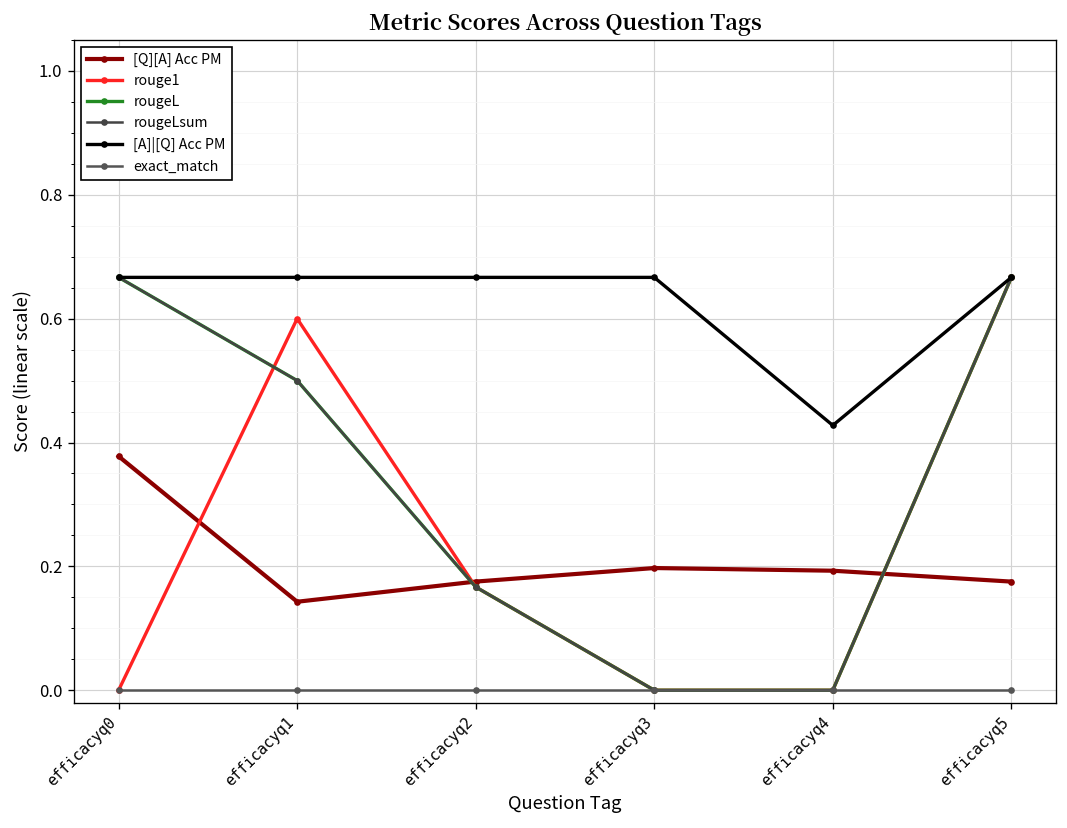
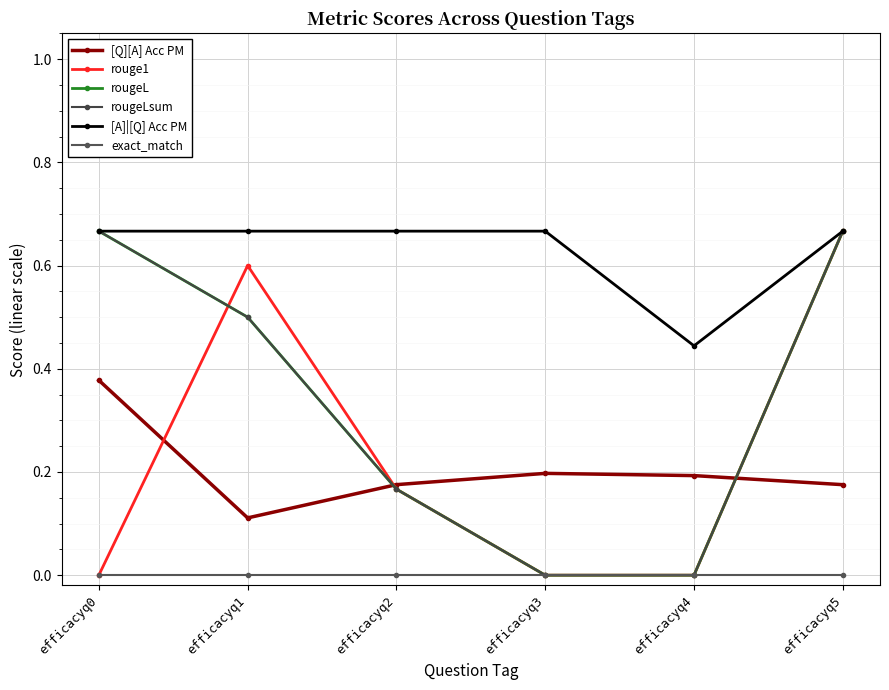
  {
    "[Q][A] Acc PM": {
      "efficacyq0": 0.38,
-     "efficacyq1": 0.14,
+     "efficacyq1": 0.11,
      "efficacyq2": 0.18,
      "efficacyq3": 0.20,
      "efficacyq4": 0.19,
      "efficacyq5": 0.18
    },
    "rouge1": {
      "efficacyq1": 0.60
    },
    "[A]|[Q] Acc PM": {
      "efficacyq1": 0.67,
      "efficacyq2": 0.67,
      "efficacyq3": 0.67,
-     "efficacyq4": 0.43
+     "efficacyq4": 0.44
    }
  }
